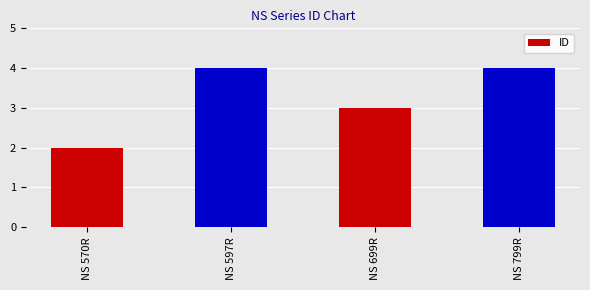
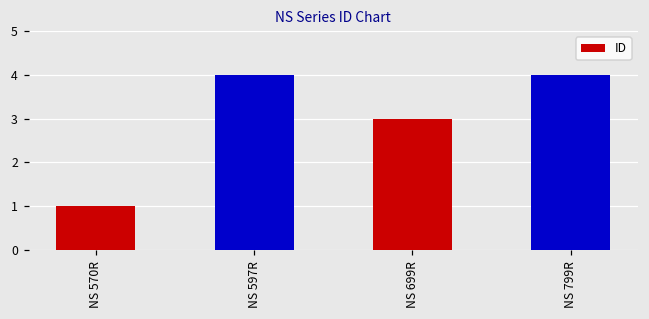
  {
-   "NS 570R": 2,
+   "NS 570R": 1,
    "NS 597R": 4,
    "NS 699R": 3,
    "NS 799R": 4
  }
